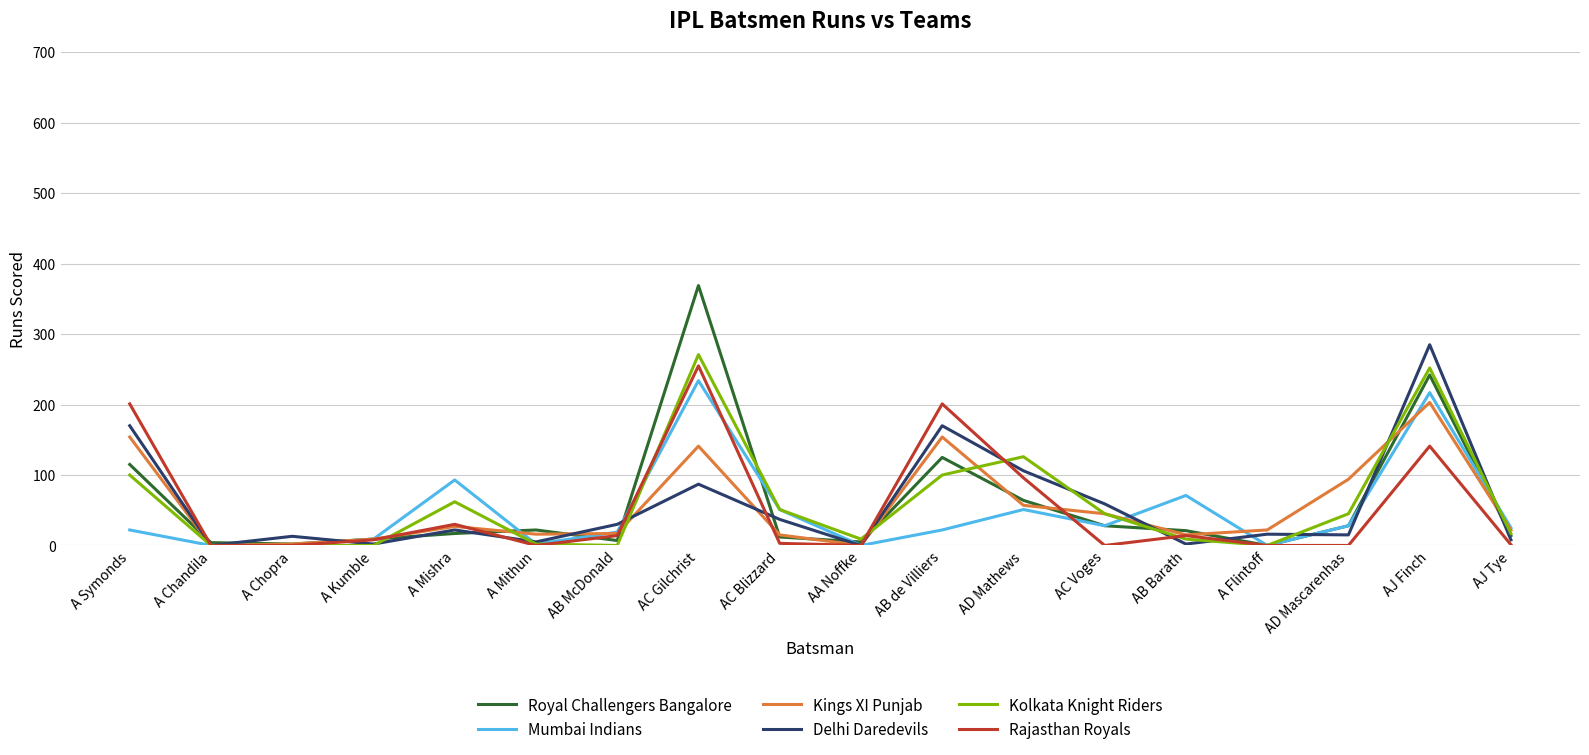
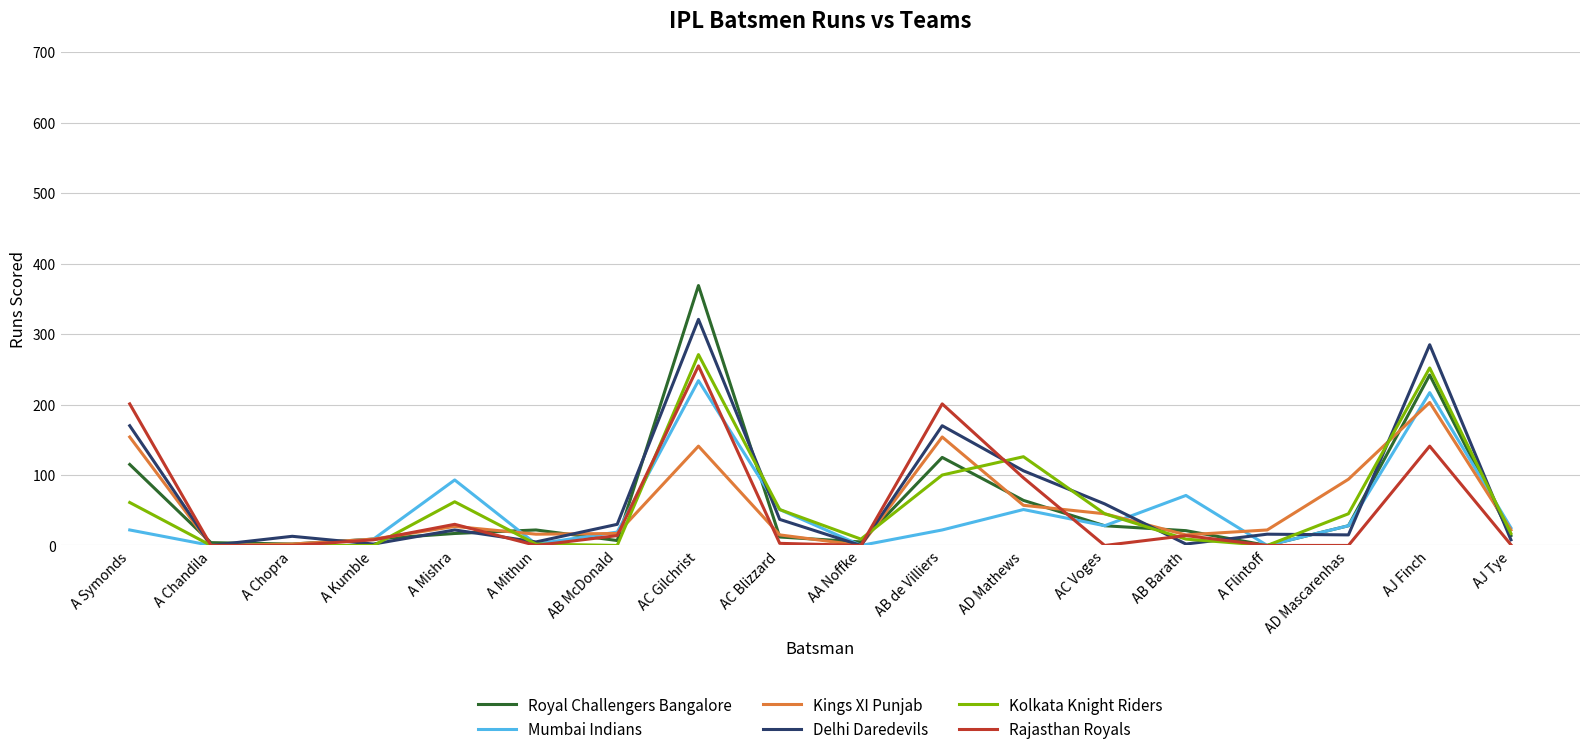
  {
    "Royal Challengers Bangalore": {
      "A Symonds": 120,
      "A Chandila": 0,
      "A Mishra": 20,
      "A Mithun": 20,
      "AB McDonald": 10,
      "AC Gilchrist": 370,
      "AA Noffke": 10,
      "AB de Villiers": 130,
      "AD Mathews": 60,
      "AB Barath": 20,
      "AJ Finch": 240
    },
    "Mumbai Indians": {
      "A Symonds": 20,
      "A Mishra": 90,
      "AC Gilchrist": 230,
      "AB de Villiers": 20,
      "AD Mathews": 50,
      "AB Barath": 70,
      "AJ Finch": 220
    },
    "Kings XI Punjab": {
      "A Symonds": 150,
      "A Mithun": 20,
      "AC Gilchrist": 140,
      "AB de Villiers": 150,
      "AD Mathews": 60,
      "A Flintoff": 20,
      "AD Mascarenhas": 90,
      "AJ Finch": 200
    },
    "Delhi Daredevils": {
      "A Symonds": 170,
      "A Chopra": 10,
      "A Mishra": 20,
      "AB McDonald": 30,
-     "AC Gilchrist": 90,
+     "AC Gilchrist": 320,
      "AC Blizzard": 40,
      "AB de Villiers": 170,
      "AD Mathews": 110,
      "AC Voges": 60,
      "AB Barath": 0,
      "A Flintoff": 20,
      "AD Mascarenhas": 20,
      "AJ Finch": 290,
      "AJ Tye": 10
    },
    "Kolkata Knight Riders": {
-     "A Symonds": 100,
+     "A Symonds": 60,
      "A Mishra": 60,
      "AB McDonald": 0,
      "AC Gilchrist": 270,
      "AA Noffke": 10,
      "AB de Villiers": 100,
      "AD Mathews": 130,
      "AB Barath": 10,
      "AD Mascarenhas": 50,
      "AJ Finch": 250
    },
    "Rajasthan Royals": {
      "A Symonds": 200,
      "AC Gilchrist": 260,
      "AC Blizzard": 0,
      "AB de Villiers": 200,
      "AD Mathews": 100,
      "AC Voges": 0,
      "AD Mascarenhas": 0,
      "AJ Finch": 140,
      "AJ Tye": 0
    }
  }
